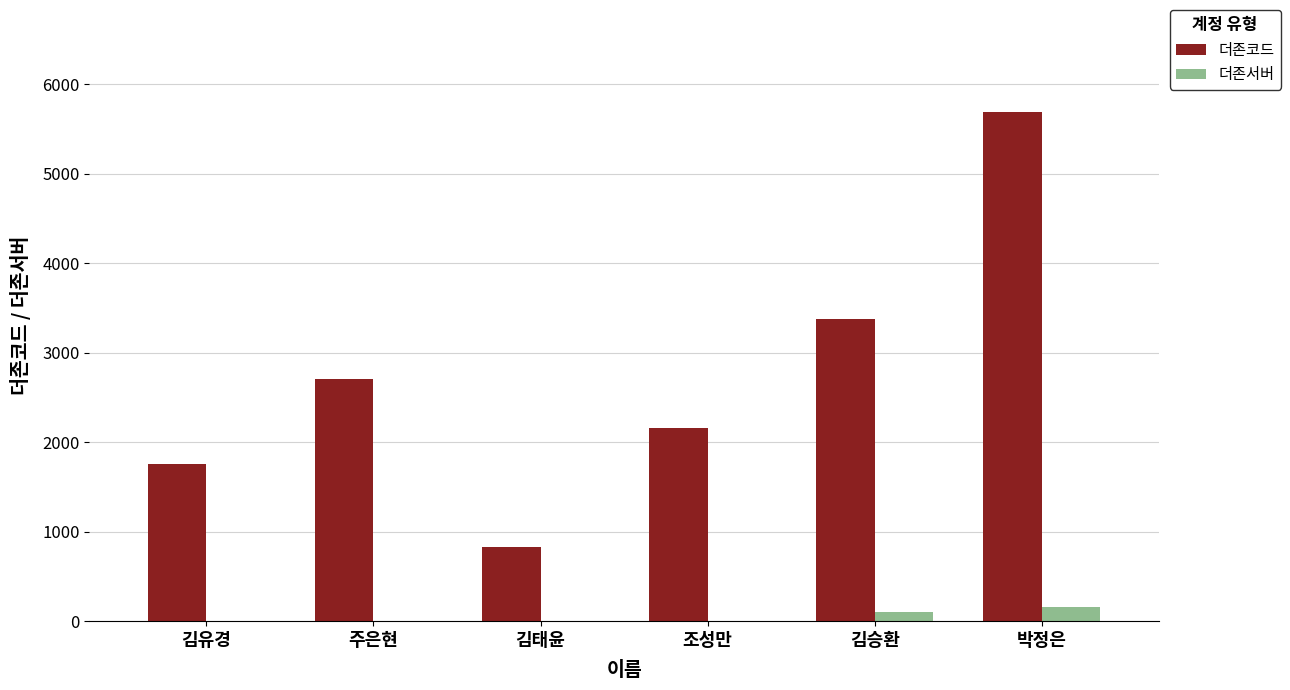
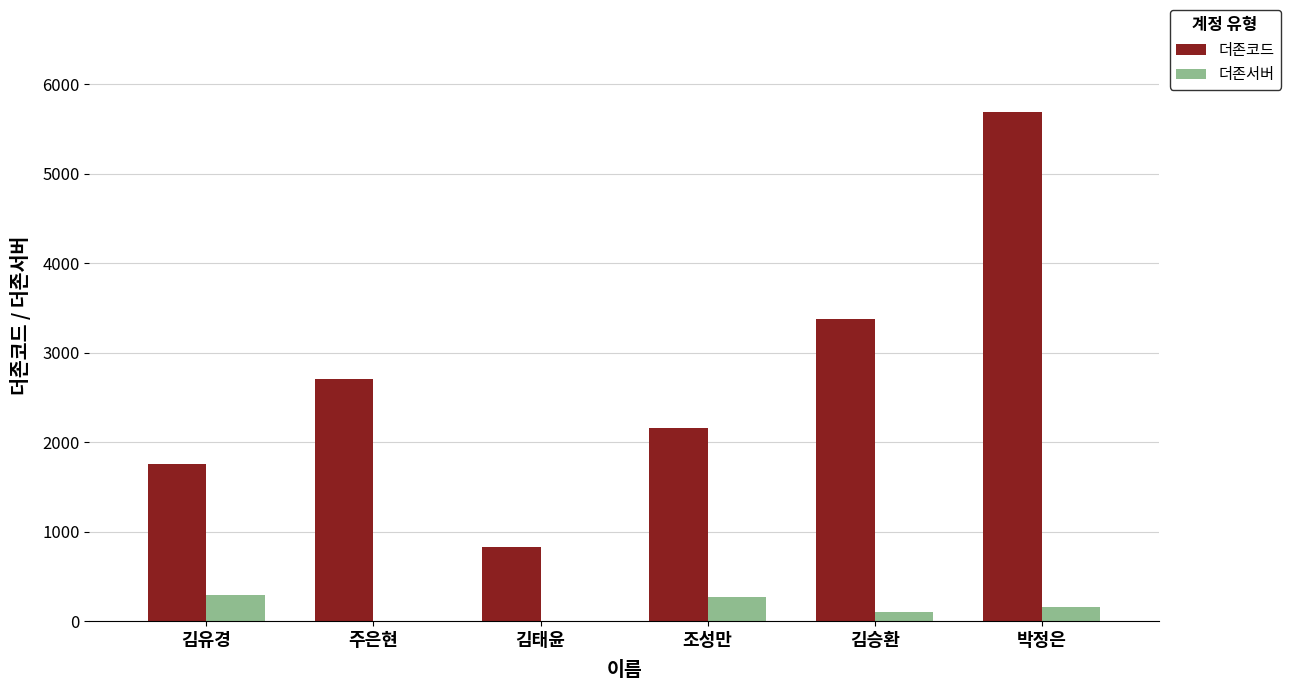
  {
    "더존코드": {
      "김유경": 1800,
      "주은현": 2700,
      "김태윤": 800,
      "조성만": 2200,
      "김승환": 3400,
      "박정은": 5700
    },
    "더존서버": {
-     "김유경": 0,
-     "조성만": 0,
+     "김유경": 300,
+     "조성만": 300,
      "김승환": 100,
      "박정은": 200
    }
  }
